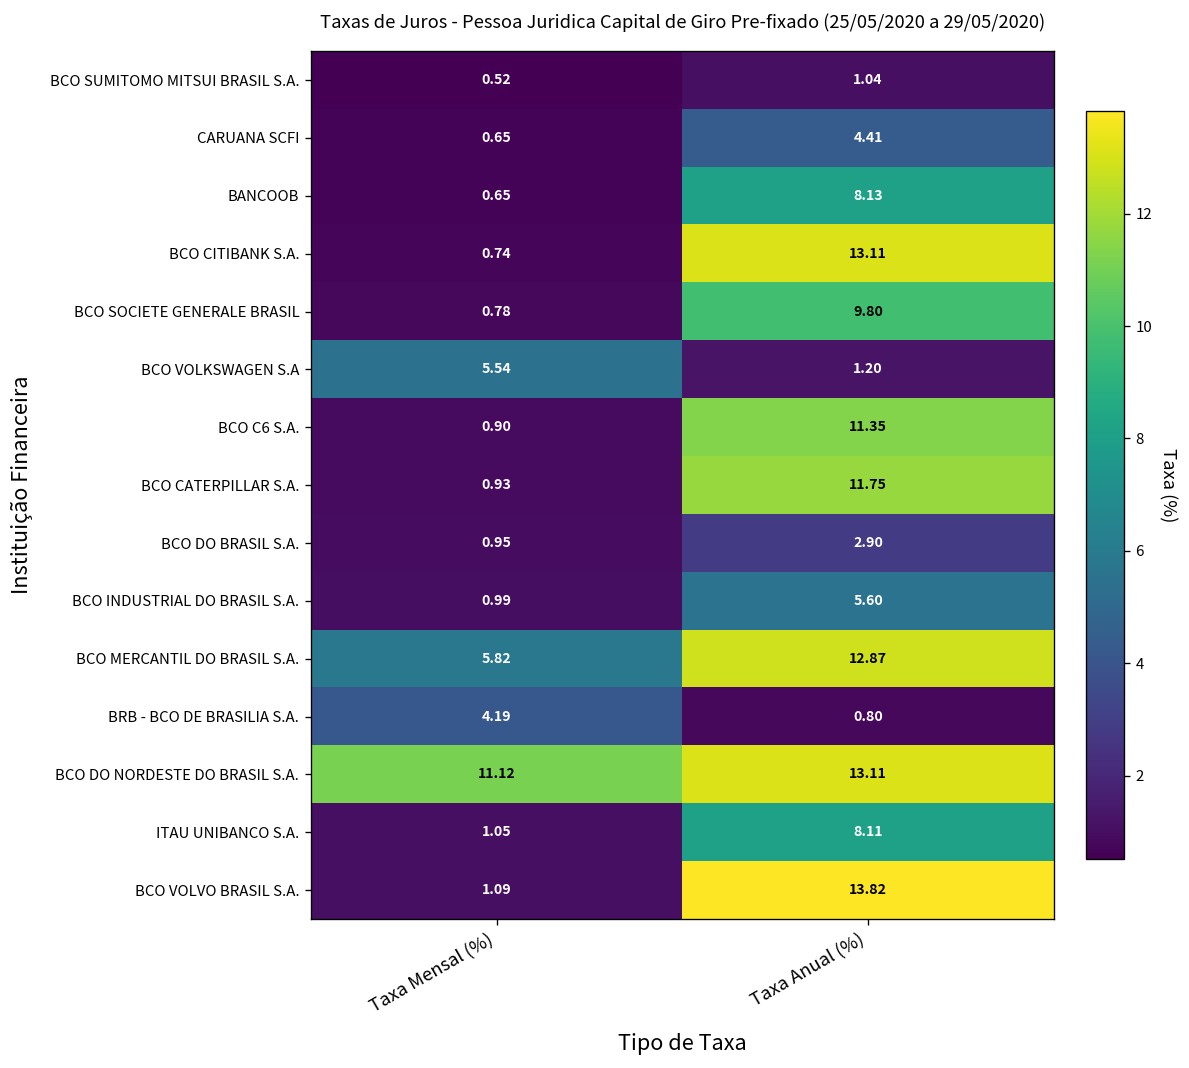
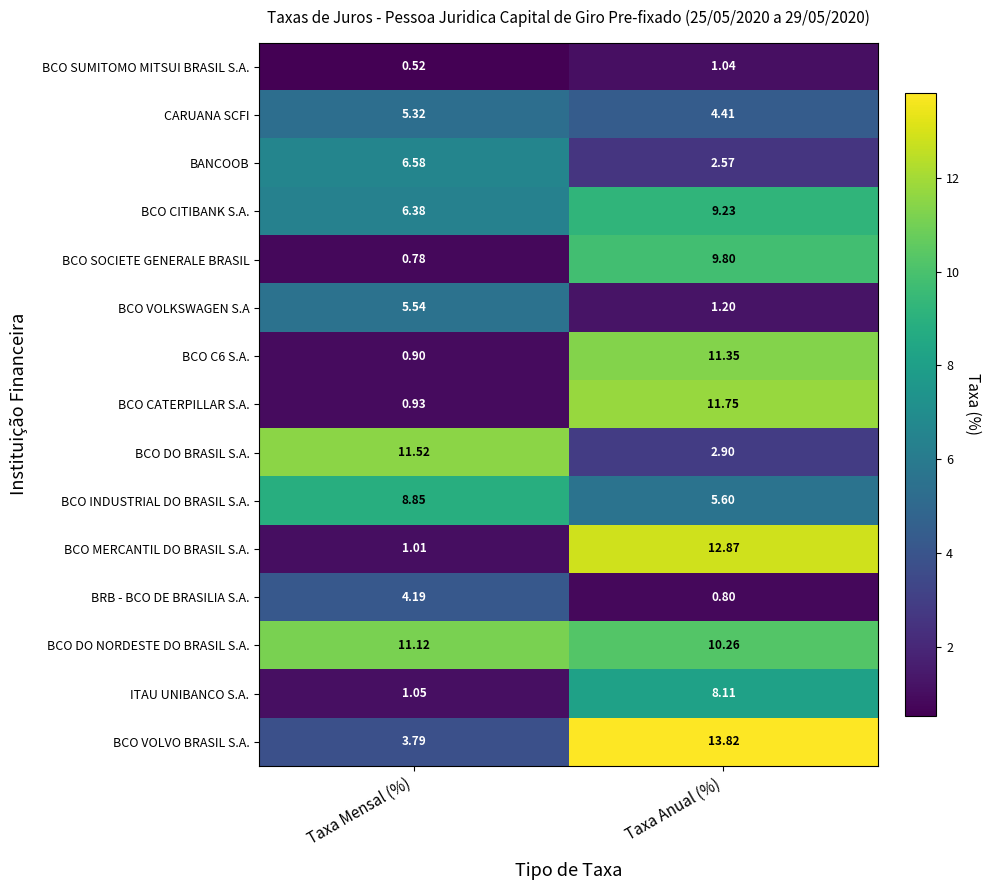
  {
    "BCO SUMITOMO MITSUI BRASIL S.A.": {
      "Taxa Mensal (%)": 0.52,
      "Taxa Anual (%)": 1.04
    },
    "CARUANA SCFI": {
-     "Taxa Mensal (%)": 0.65,
+     "Taxa Mensal (%)": 5.32,
      "Taxa Anual (%)": 4.41
    },
    "BANCOOB": {
-     "Taxa Mensal (%)": 0.65,
-     "Taxa Anual (%)": 8.13
+     "Taxa Mensal (%)": 6.58,
+     "Taxa Anual (%)": 2.57
    },
    "BCO CITIBANK S.A.": {
-     "Taxa Mensal (%)": 0.74,
-     "Taxa Anual (%)": 13.11
+     "Taxa Mensal (%)": 6.38,
+     "Taxa Anual (%)": 9.23
    },
    "BCO SOCIETE GENERALE BRASIL": {
      "Taxa Mensal (%)": 0.78,
      "Taxa Anual (%)": 9.80
    },
    "BCO VOLKSWAGEN S.A": {
      "Taxa Mensal (%)": 5.54,
      "Taxa Anual (%)": 1.20
    },
    "BCO C6 S.A.": {
      "Taxa Mensal (%)": 0.90,
      "Taxa Anual (%)": 11.35
    },
    "BCO CATERPILLAR S.A.": {
      "Taxa Mensal (%)": 0.93,
      "Taxa Anual (%)": 11.75
    },
    "BCO DO BRASIL S.A.": {
-     "Taxa Mensal (%)": 0.95,
+     "Taxa Mensal (%)": 11.52,
      "Taxa Anual (%)": 2.90
    },
    "BCO INDUSTRIAL DO BRASIL S.A.": {
-     "Taxa Mensal (%)": 0.99,
+     "Taxa Mensal (%)": 8.85,
      "Taxa Anual (%)": 5.60
    },
    "BCO MERCANTIL DO BRASIL S.A.": {
-     "Taxa Mensal (%)": 5.82,
+     "Taxa Mensal (%)": 1.01,
      "Taxa Anual (%)": 12.87
    },
    "BRB - BCO DE BRASILIA S.A.": {
      "Taxa Mensal (%)": 4.19,
      "Taxa Anual (%)": 0.80
    },
    "BCO DO NORDESTE DO BRASIL S.A.": {
      "Taxa Mensal (%)": 11.12,
-     "Taxa Anual (%)": 13.11
+     "Taxa Anual (%)": 10.26
    },
    "ITAU UNIBANCO S.A.": {
      "Taxa Mensal (%)": 1.05,
      "Taxa Anual (%)": 8.11
    },
    "BCO VOLVO BRASIL S.A.": {
-     "Taxa Mensal (%)": 1.09,
+     "Taxa Mensal (%)": 3.79,
      "Taxa Anual (%)": 13.82
    }
  }
